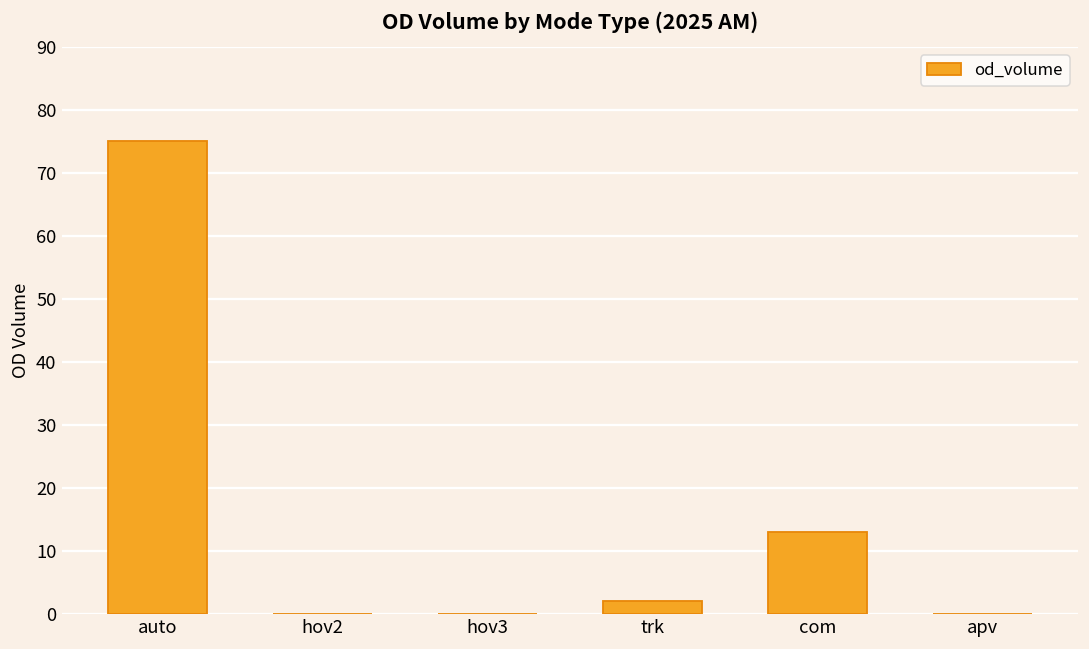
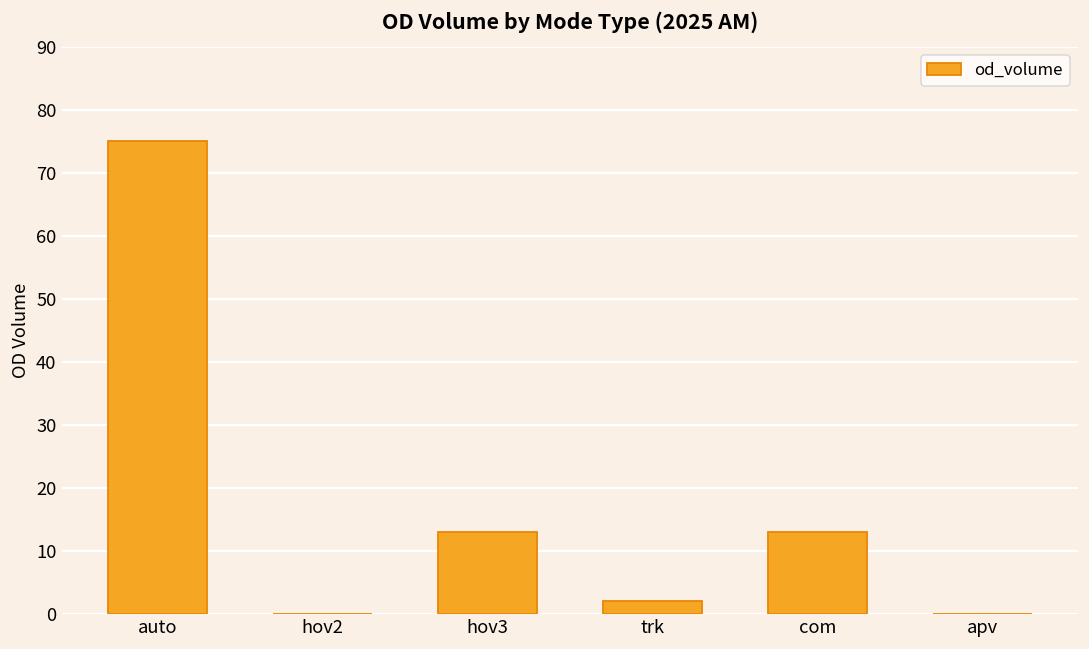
  {
    "auto": 75,
    "hov2": 0,
-   "hov3": 0,
+   "hov3": 13,
    "trk": 2,
    "com": 13,
    "apv": 0
  }
